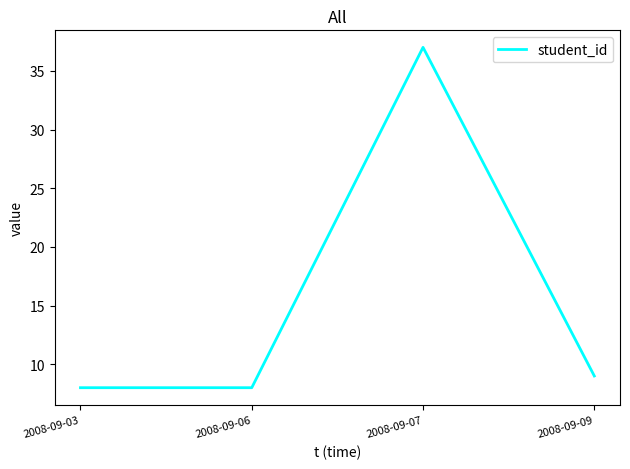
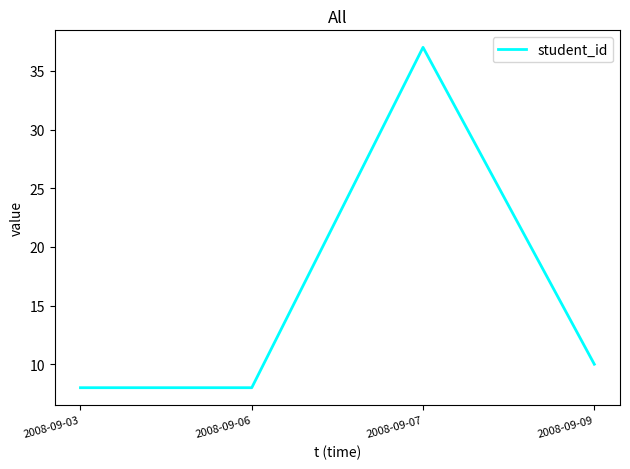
  {
    "2008-09-03": 8,
    "2008-09-06": 8,
    "2008-09-07": 37,
-   "2008-09-09": 9
+   "2008-09-09": 10
  }
